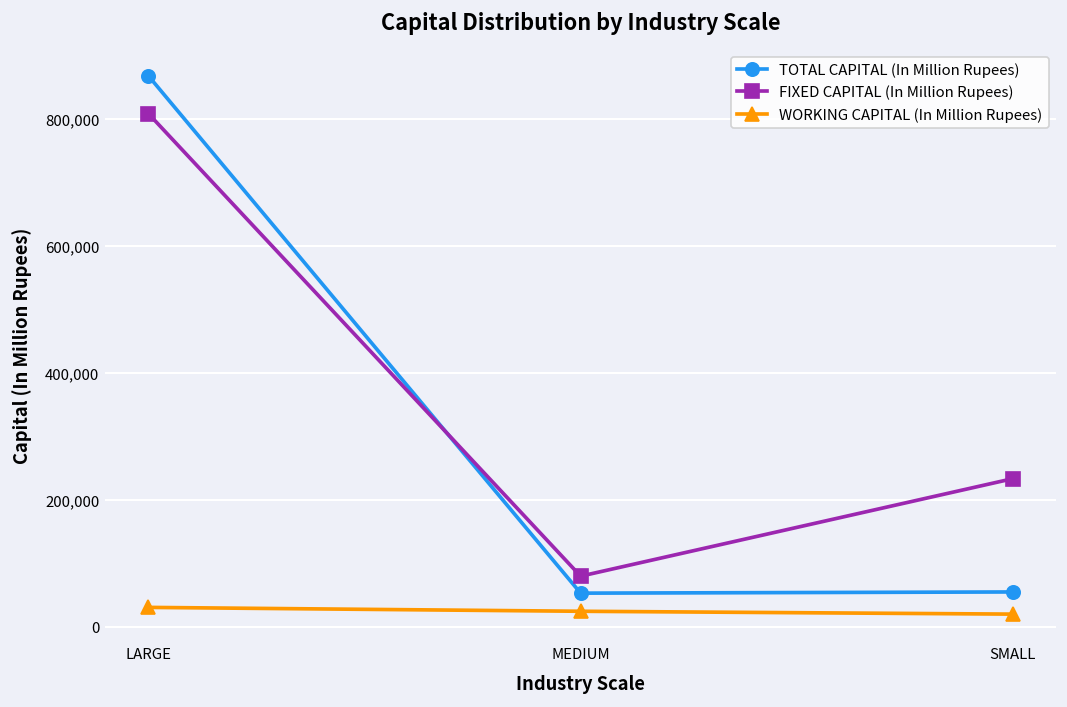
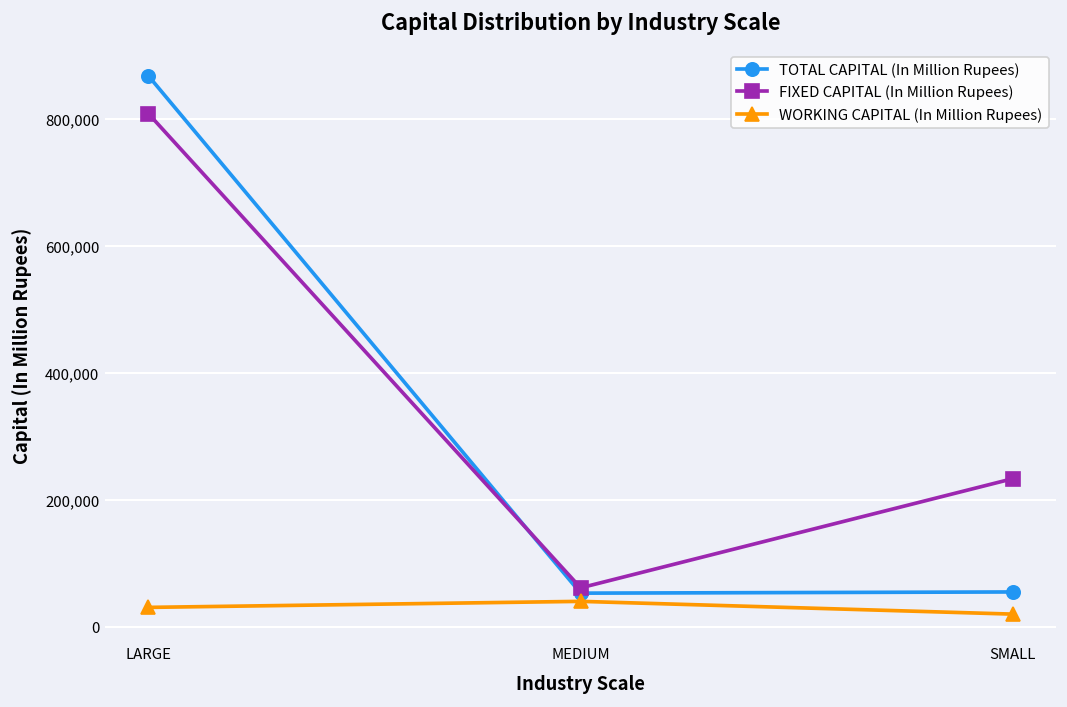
  {
    "TOTAL CAPITAL (In Million Rupees)": {
      "LARGE": "870,000",
      "MEDIUM": "50,000",
      "SMALL": "50,000"
    },
    "FIXED CAPITAL (In Million Rupees)": {
      "LARGE": "810,000",
-     "MEDIUM": "80,000",
+     "MEDIUM": "60,000",
      "SMALL": "230,000"
    },
    "WORKING CAPITAL (In Million Rupees)": {
      "LARGE": "30,000",
-     "MEDIUM": "20,000",
+     "MEDIUM": "40,000",
      "SMALL": "20,000"
    }
  }
